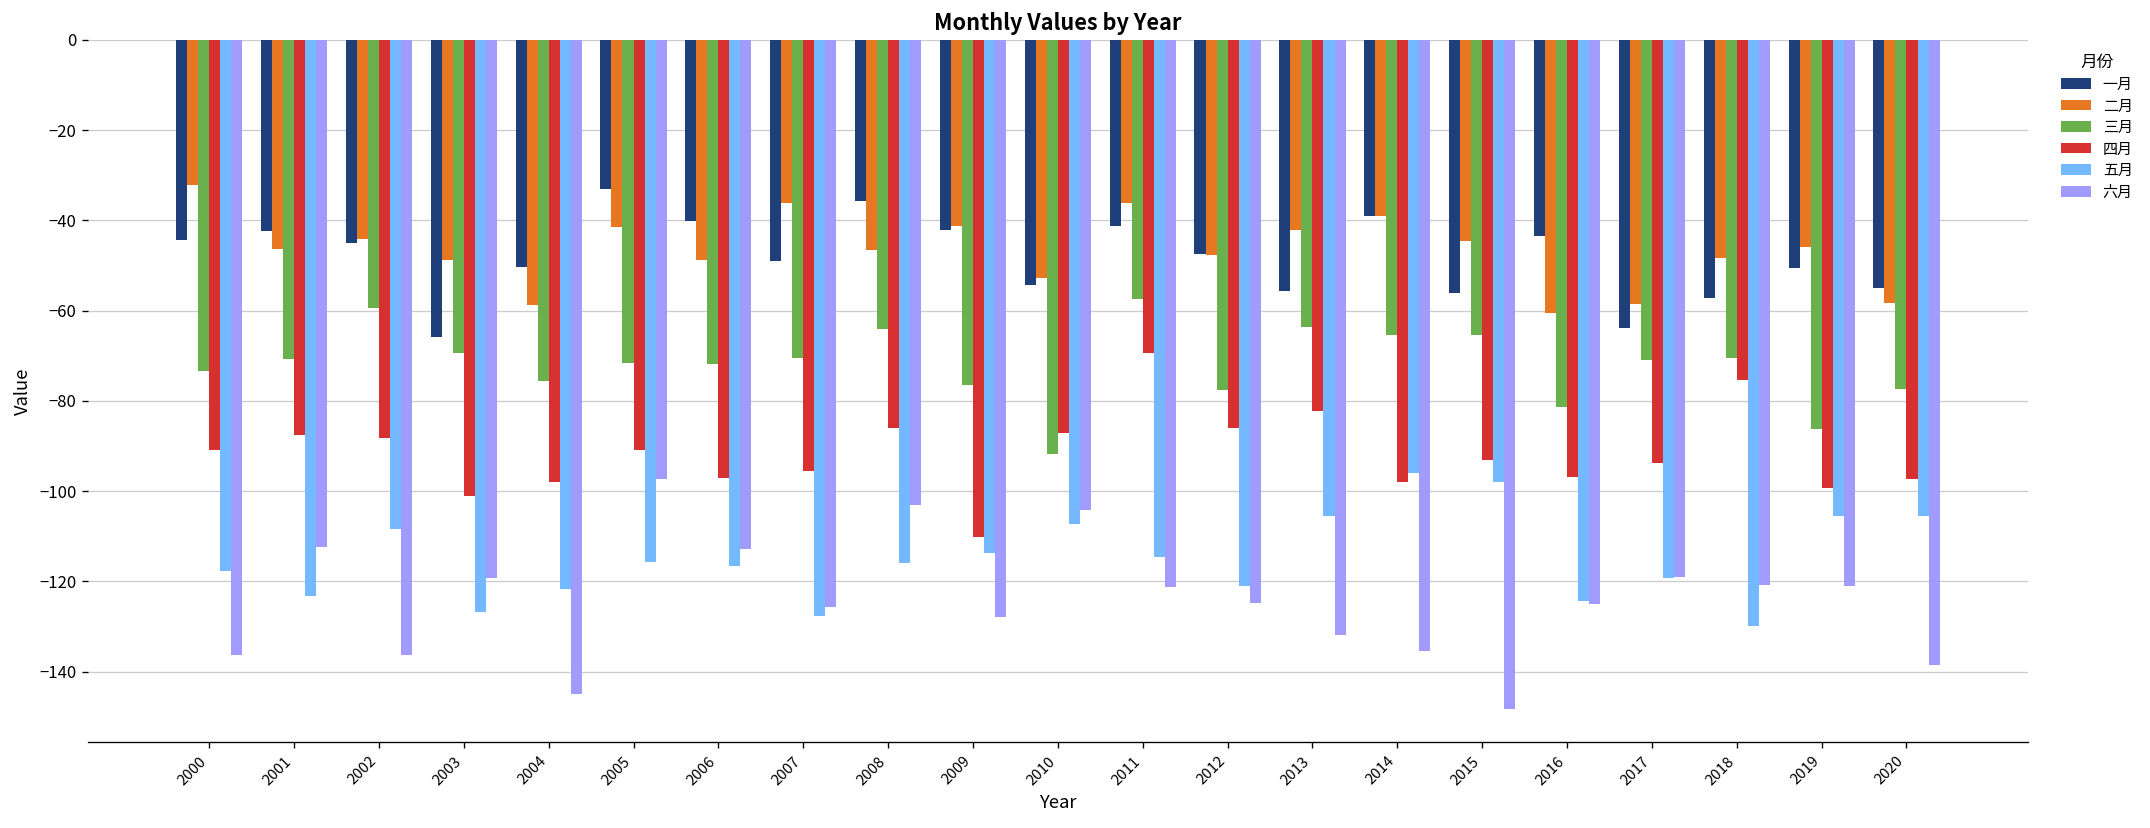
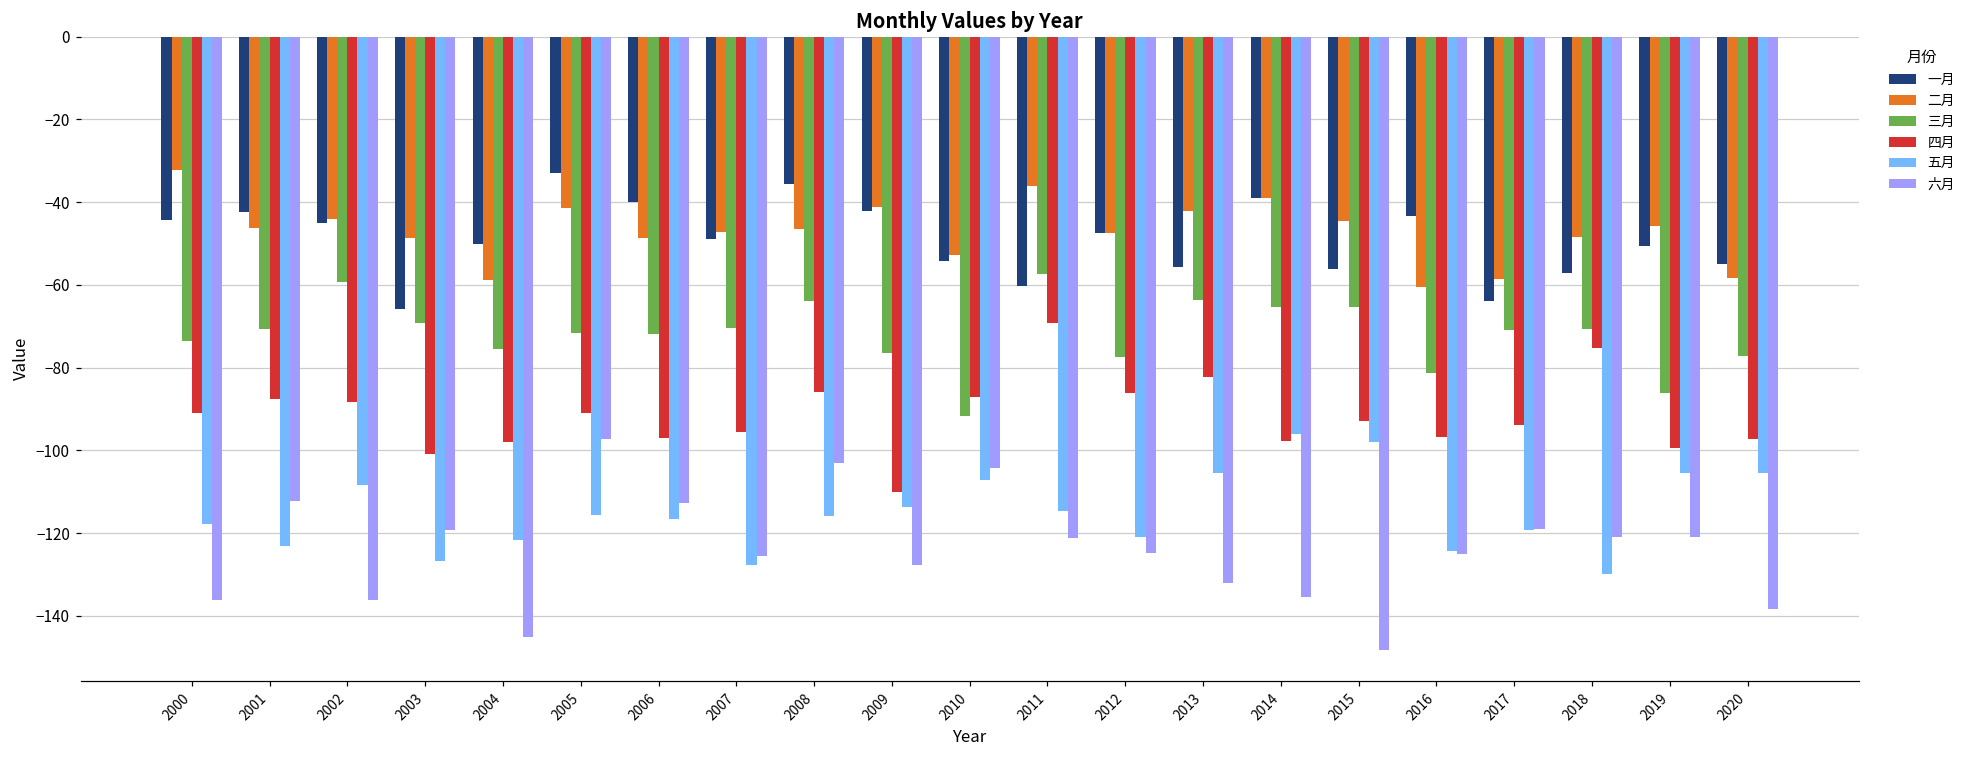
  {
    "一月": {
      "2000": -44,
      "2001": -42,
      "2002": -45,
      "2003": -66,
      "2004": -50,
      "2005": -33,
      "2006": -40,
      "2007": -49,
      "2008": -36,
      "2009": -42,
      "2010": -54,
-     "2011": -41,
+     "2011": -60,
      "2012": -47,
      "2013": -56,
      "2014": -39,
      "2015": -56,
      "2016": -43,
      "2017": -64,
      "2018": -57,
      "2019": -51,
      "2020": -55
    },
    "二月": {
      "2000": -32,
      "2001": -46,
      "2002": -44,
      "2003": -49,
      "2004": -59,
      "2005": -42,
      "2006": -49,
-     "2007": -36,
+     "2007": -47,
      "2008": -47,
      "2009": -41,
      "2010": -53,
      "2011": -36,
      "2012": -48,
      "2013": -42,
      "2014": -39,
      "2015": -45,
      "2016": -61,
      "2017": -59,
      "2018": -48,
      "2019": -46,
      "2020": -58
    },
    "三月": {
      "2000": -73,
      "2001": -71,
      "2002": -59,
      "2003": -69,
      "2004": -76,
      "2005": -72,
      "2006": -72,
      "2007": -70,
      "2008": -64,
      "2009": -77,
      "2010": -92,
      "2011": -57,
      "2012": -78,
      "2013": -64,
      "2014": -65,
      "2015": -65,
      "2016": -81,
      "2017": -71,
      "2018": -71,
      "2019": -86,
      "2020": -77
    },
    "四月": {
      "2000": -91,
      "2001": -88,
      "2002": -88,
      "2003": -101,
      "2004": -98,
      "2005": -91,
      "2006": -97,
      "2007": -96,
      "2008": -86,
      "2009": -110,
      "2010": -87,
      "2011": -69,
      "2012": -86,
      "2013": -82,
      "2014": -98,
      "2015": -93,
      "2016": -97,
      "2017": -94,
      "2018": -75,
      "2019": -99,
      "2020": -97
    }
  }
